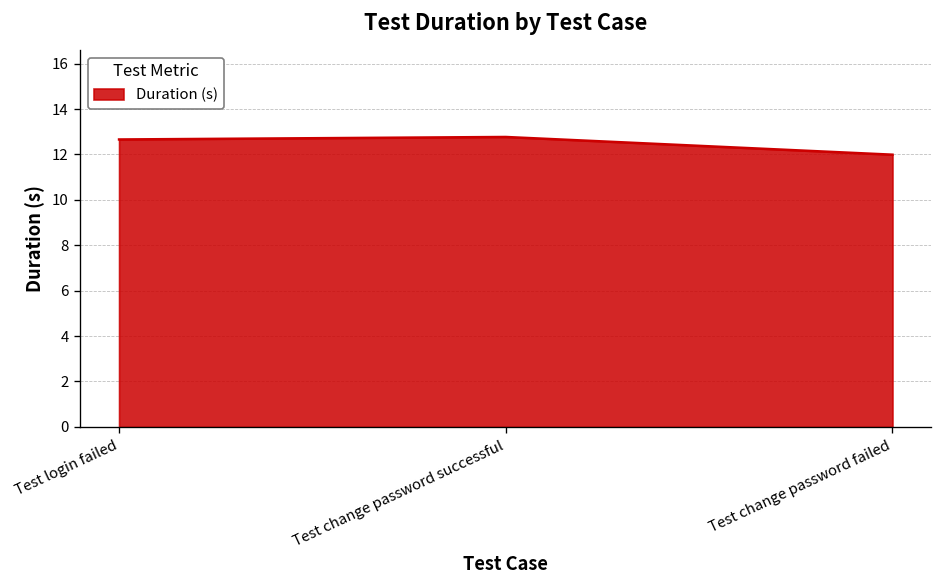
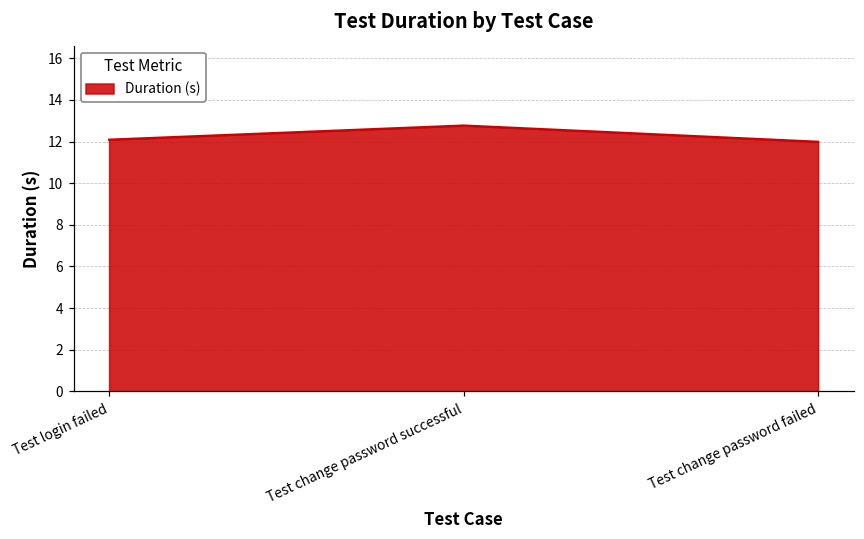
  {
-   "Test login failed": 12.7,
+   "Test login failed": 12.1,
    "Test change password successful": 12.8,
    "Test change password failed": 12.0
  }
